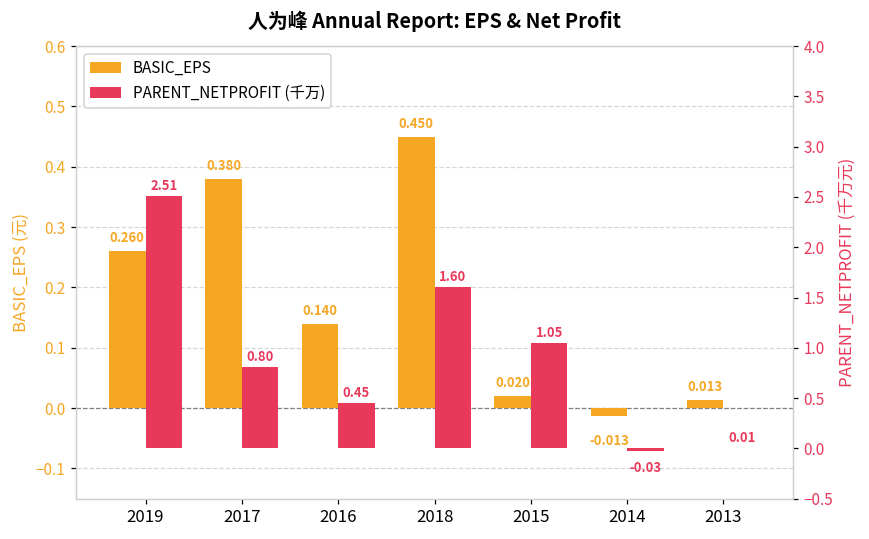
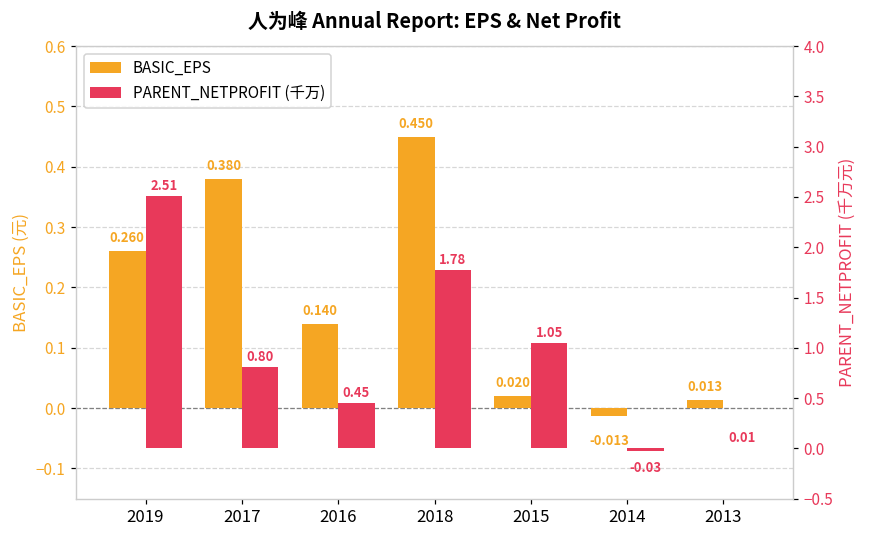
  {
    "BASIC_EPS": {
      "2019": 0.260,
      "2017": 0.380,
      "2016": 0.140,
      "2018": 0.450,
      "2015": 0.020,
      "2014": -0.013,
      "2013": 0.013
    },
    "PARENT_NETPROFIT (千万)": {
      "2019": 2.51,
      "2017": 0.80,
      "2016": 0.45,
-     "2018": 1.60,
+     "2018": 1.78,
      "2015": 1.05,
      "2014": -0.03,
      "2013": 0.01
    }
  }
